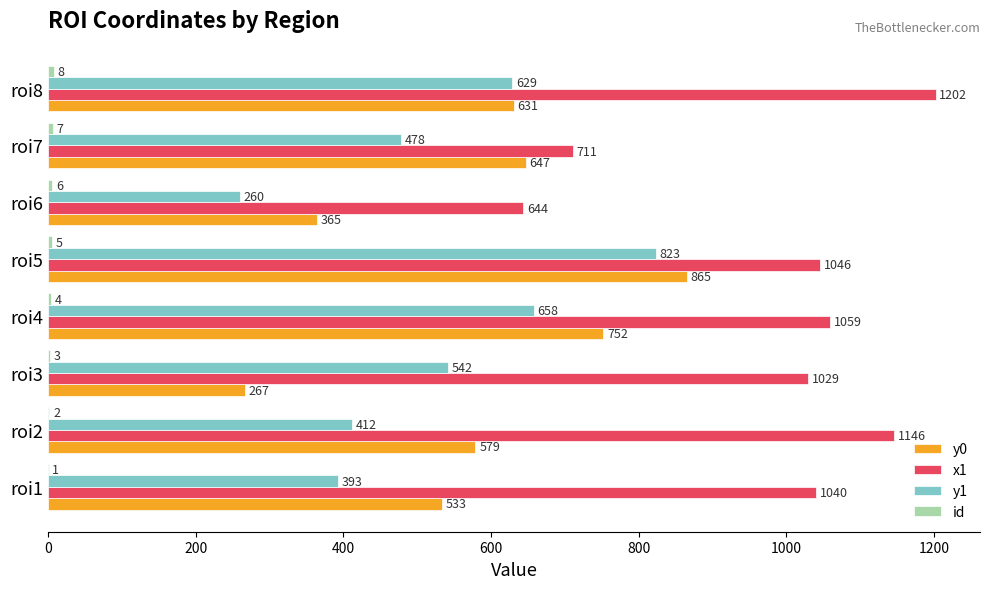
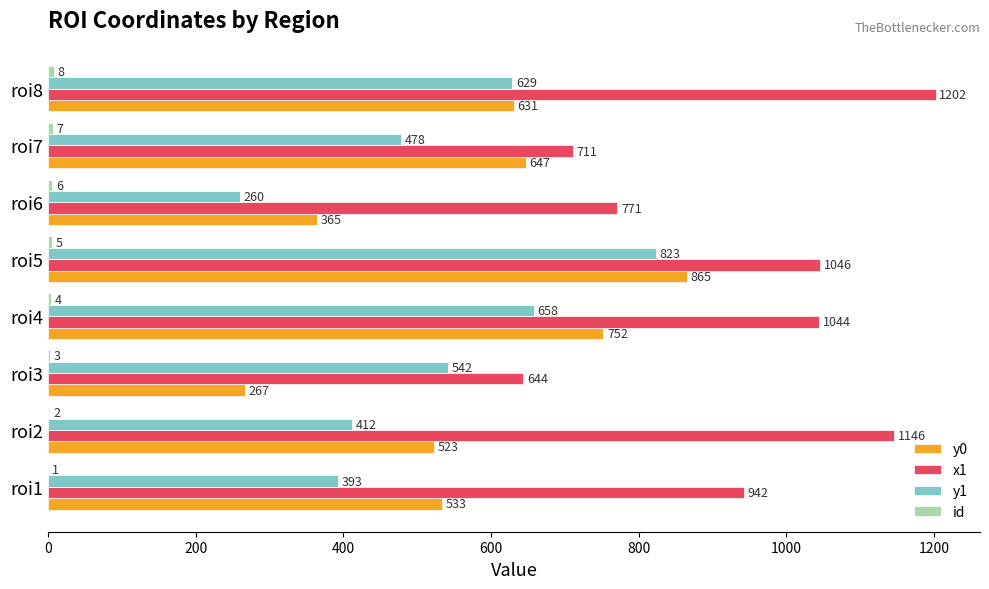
  {
    "y0": {
      "roi8": 631,
      "roi7": 647,
      "roi6": 365,
      "roi5": 865,
      "roi4": 752,
      "roi3": 267,
-     "roi2": 579,
+     "roi2": 523,
      "roi1": 533
    },
    "x1": {
      "roi8": 1202,
      "roi7": 711,
-     "roi6": 644,
+     "roi6": 771,
      "roi5": 1046,
-     "roi4": 1059,
-     "roi3": 1029,
+     "roi4": 1044,
+     "roi3": 644,
      "roi2": 1146,
-     "roi1": 1040
+     "roi1": 942
    }
  }
